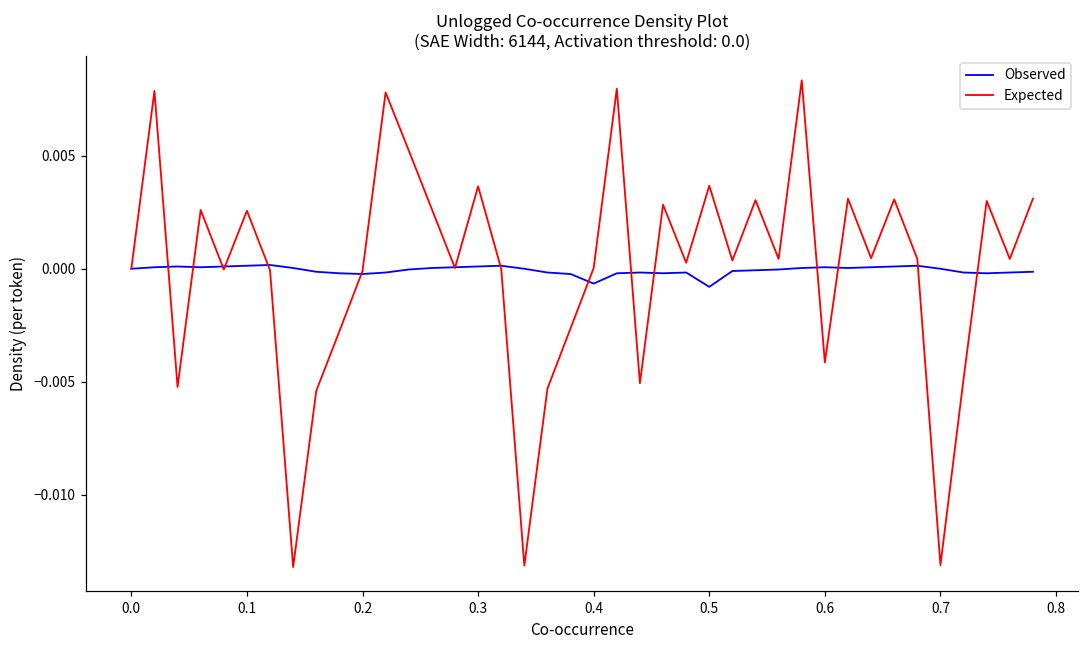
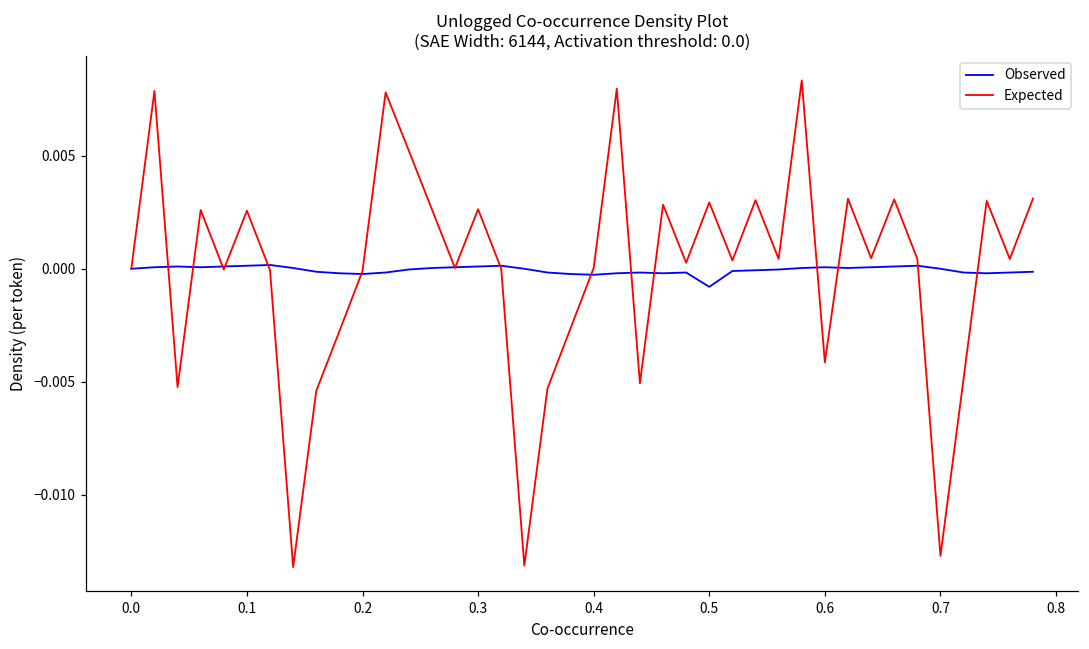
  {
    "Observed": {
      "0.1": 0.0001,
      "0.2": -0.0002,
      "0.3": 0.0001,
-     "0.4": -0.0007,
+     "0.4": -0.0003,
      "0.5": -0.0008,
      "0.6": 0.0001,
      "0.7": 0.0000
    },
    "Expected": {
      "0.1": 0.0026,
      "0.2": -0.0001,
-     "0.3": 0.0036,
+     "0.3": 0.0026,
      "0.4": 0.0000,
-     "0.5": 0.0037,
+     "0.5": 0.0029,
      "0.6": -0.0041,
-     "0.7": -0.0131
+     "0.7": -0.0127
    }
  }
